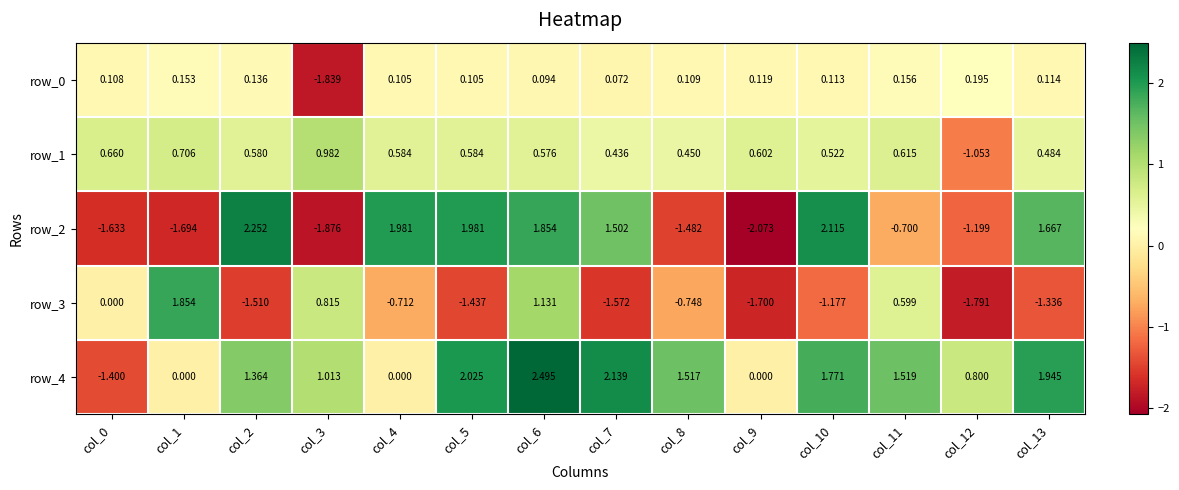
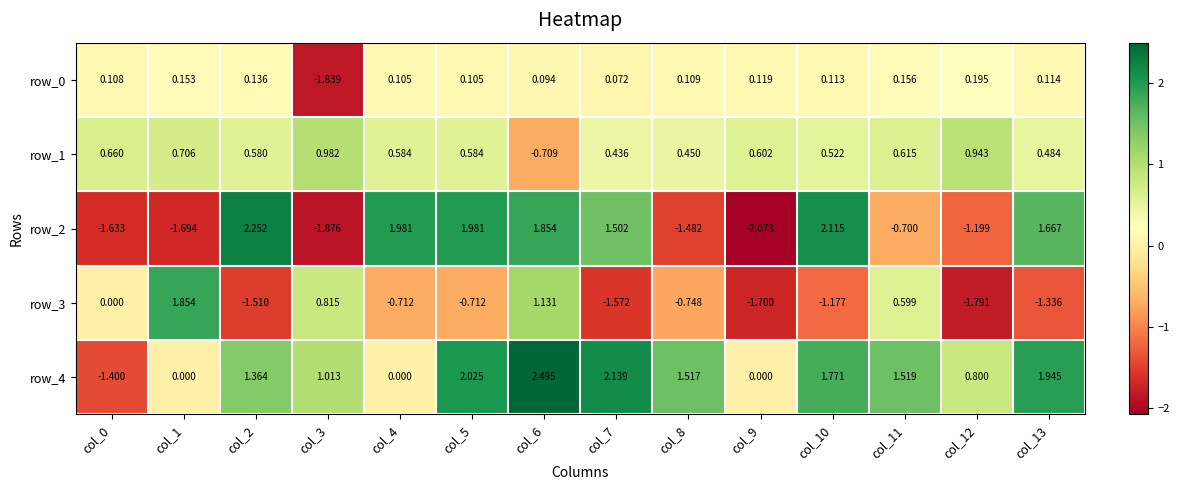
  {
    "row_0": {
      "col_0": 0.108,
      "col_1": 0.153,
      "col_2": 0.136,
      "col_3": -1.839,
      "col_4": 0.105,
      "col_5": 0.105,
      "col_6": 0.094,
      "col_7": 0.072,
      "col_8": 0.109,
      "col_9": 0.119,
      "col_10": 0.113,
      "col_11": 0.156,
      "col_12": 0.195,
      "col_13": 0.114
    },
    "row_1": {
      "col_0": 0.660,
      "col_1": 0.706,
      "col_2": 0.580,
      "col_3": 0.982,
      "col_4": 0.584,
      "col_5": 0.584,
-     "col_6": 0.576,
+     "col_6": -0.709,
      "col_7": 0.436,
      "col_8": 0.450,
      "col_9": 0.602,
      "col_10": 0.522,
      "col_11": 0.615,
-     "col_12": -1.053,
+     "col_12": 0.943,
      "col_13": 0.484
    },
    "row_2": {
      "col_0": -1.633,
      "col_1": -1.694,
      "col_2": 2.252,
      "col_3": -1.876,
      "col_4": 1.981,
      "col_5": 1.981,
      "col_6": 1.854,
      "col_7": 1.502,
      "col_8": -1.482,
      "col_9": -2.073,
      "col_10": 2.115,
      "col_11": -0.700,
      "col_12": -1.199,
      "col_13": 1.667
    },
    "row_3": {
      "col_0": 0.000,
      "col_1": 1.854,
      "col_2": -1.510,
      "col_3": 0.815,
      "col_4": -0.712,
-     "col_5": -1.437,
+     "col_5": -0.712,
      "col_6": 1.131,
      "col_7": -1.572,
      "col_8": -0.748,
      "col_9": -1.700,
      "col_10": -1.177,
      "col_11": 0.599,
      "col_12": -1.791,
      "col_13": -1.336
    },
    "row_4": {
      "col_0": -1.400,
      "col_1": 0.000,
      "col_2": 1.364,
      "col_3": 1.013,
      "col_4": 0.000,
      "col_5": 2.025,
      "col_6": 2.495,
      "col_7": 2.139,
      "col_8": 1.517,
      "col_9": 0.000,
      "col_10": 1.771,
      "col_11": 1.519,
      "col_12": 0.800,
      "col_13": 1.945
    }
  }
